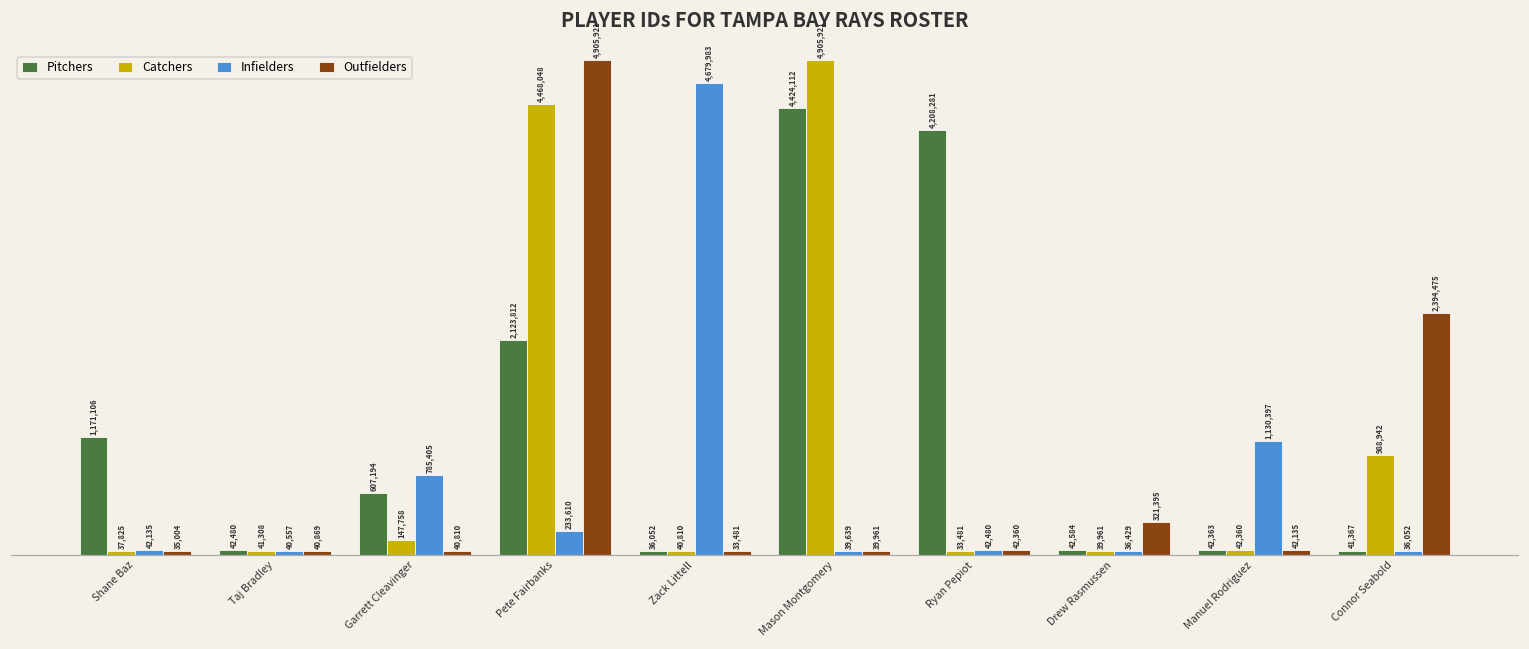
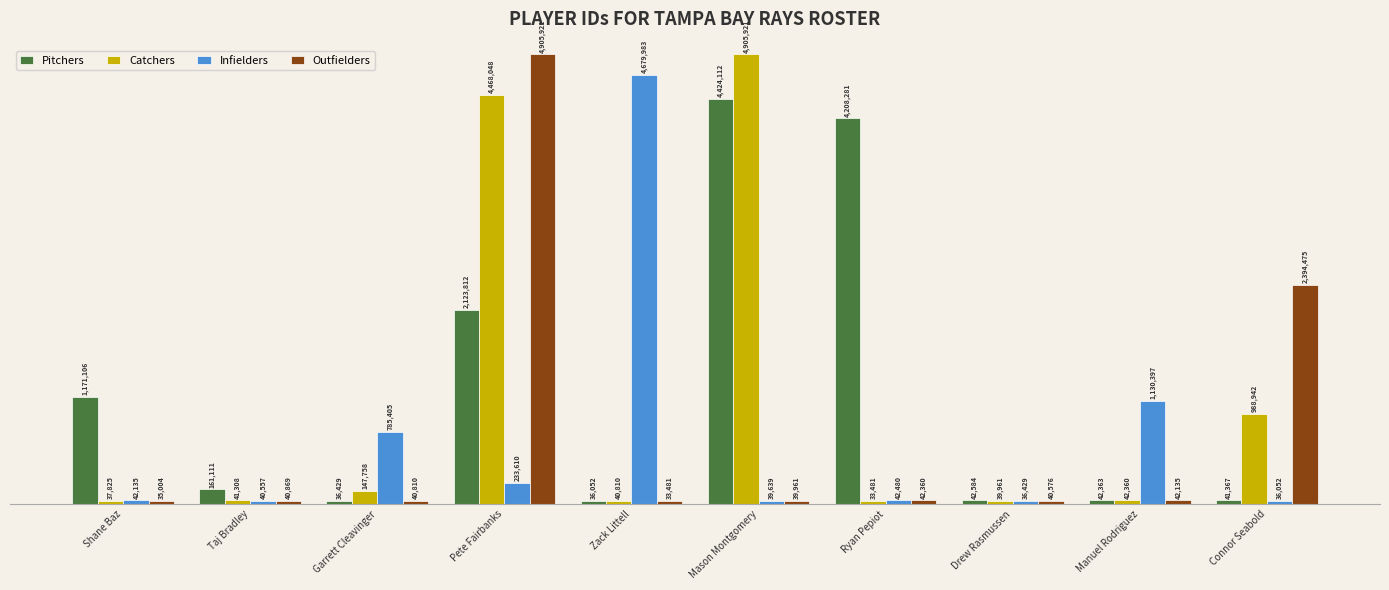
  {
    "Pitchers": {
      "Shane Baz": "1,171,106",
-     "Taj Bradley": "42,480",
-     "Garrett Cleavinger": "607,194",
+     "Taj Bradley": "161,111",
+     "Garrett Cleavinger": "36,429",
      "Pete Fairbanks": "2,123,812",
      "Zack Littell": "36,052",
      "Mason Montgomery": "4,424,112",
      "Ryan Pepiot": "4,208,281",
      "Drew Rasmussen": "42,584",
      "Manuel Rodriguez": "42,363",
      "Connor Seabold": "41,367"
    },
    "Catchers": {
      "Shane Baz": "37,825",
      "Taj Bradley": "41,308",
      "Garrett Cleavinger": "147,758",
      "Pete Fairbanks": "4,468,048",
      "Zack Littell": "40,810",
      "Mason Montgomery": "4,905,921",
      "Ryan Pepiot": "33,481",
      "Drew Rasmussen": "39,961",
      "Manuel Rodriguez": "42,360",
      "Connor Seabold": "988,942"
    },
    "Infielders": {
      "Shane Baz": "42,135",
      "Taj Bradley": "40,557",
      "Garrett Cleavinger": "785,405",
      "Pete Fairbanks": "233,610",
      "Zack Littell": "4,679,983",
      "Mason Montgomery": "39,639",
      "Ryan Pepiot": "42,480",
      "Drew Rasmussen": "36,429",
      "Manuel Rodriguez": "1,130,397",
      "Connor Seabold": "36,052"
    },
    "Outfielders": {
      "Shane Baz": "35,004",
      "Taj Bradley": "40,869",
      "Garrett Cleavinger": "40,810",
      "Pete Fairbanks": "4,905,921",
      "Zack Littell": "33,481",
      "Mason Montgomery": "39,961",
      "Ryan Pepiot": "42,360",
-     "Drew Rasmussen": "321,395",
+     "Drew Rasmussen": "40,576",
      "Manuel Rodriguez": "42,135",
      "Connor Seabold": "2,394,475"
    }
  }
